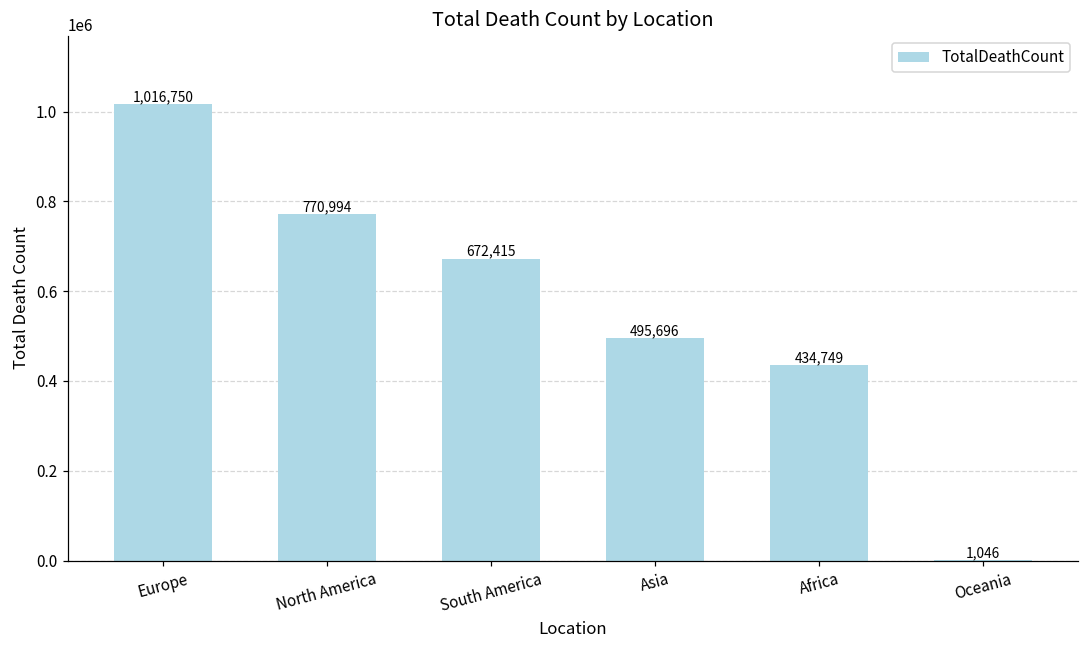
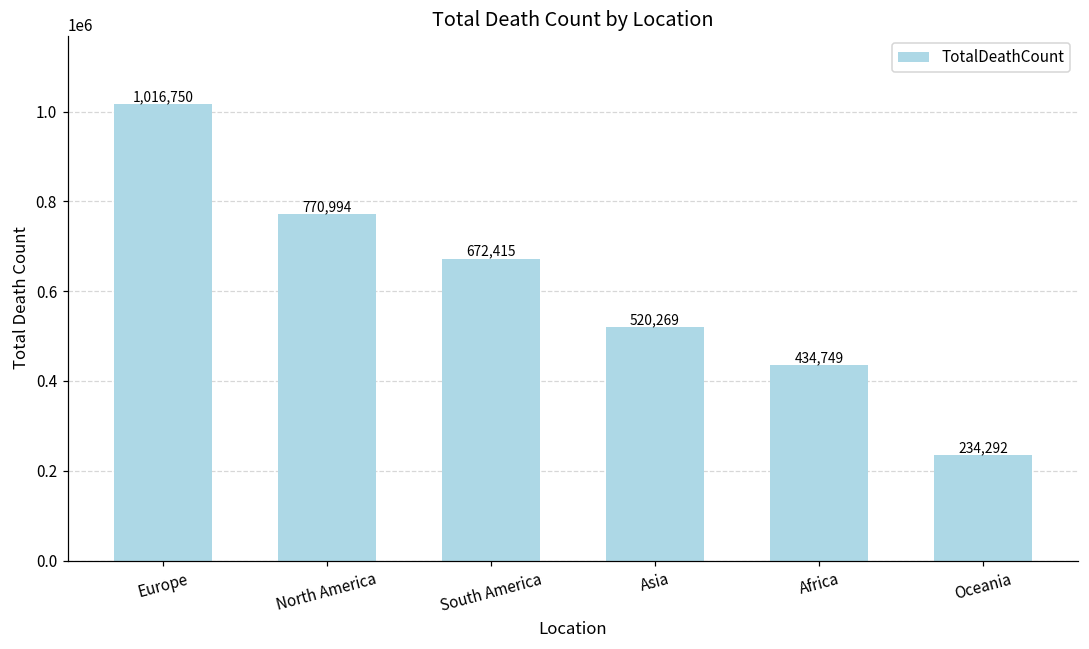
  {
    "Europe": "1,016,750",
    "North America": "770,994",
    "South America": "672,415",
-   "Asia": "495,696",
+   "Asia": "520,269",
    "Africa": "434,749",
-   "Oceania": "1,046"
+   "Oceania": "234,292"
  }
